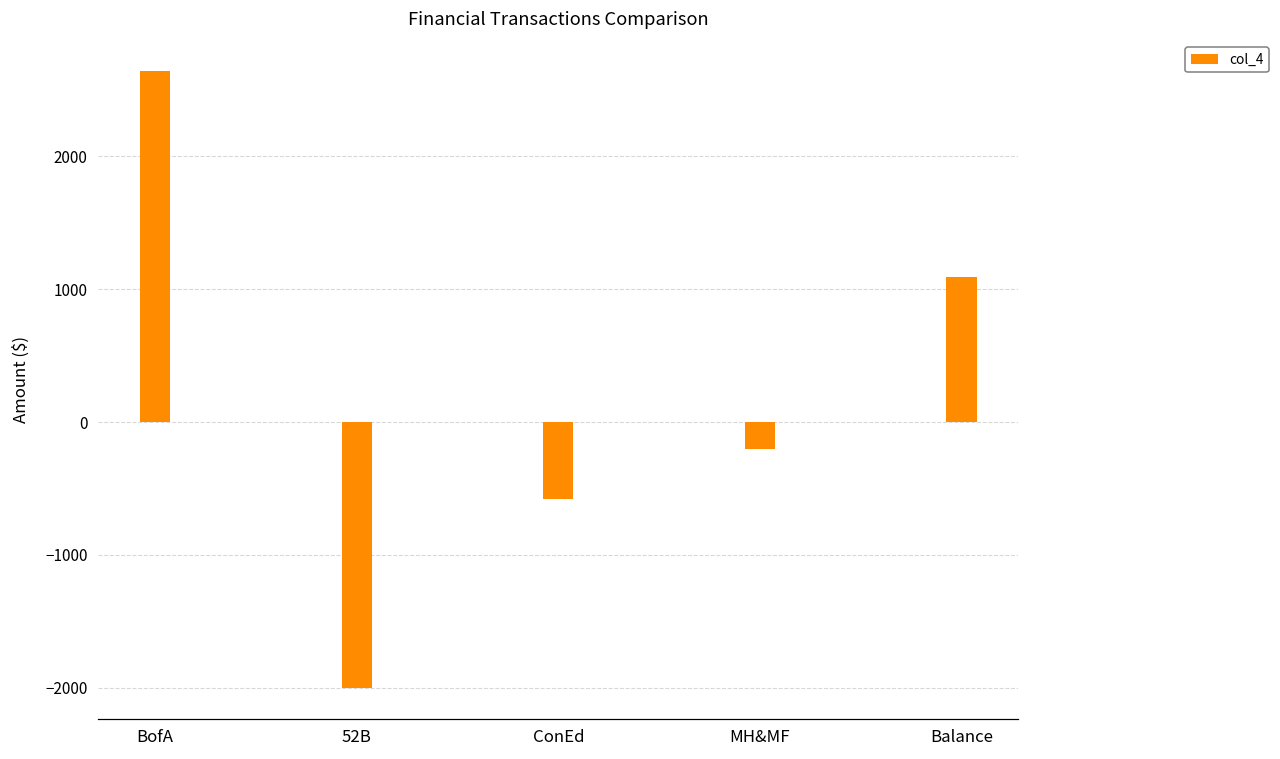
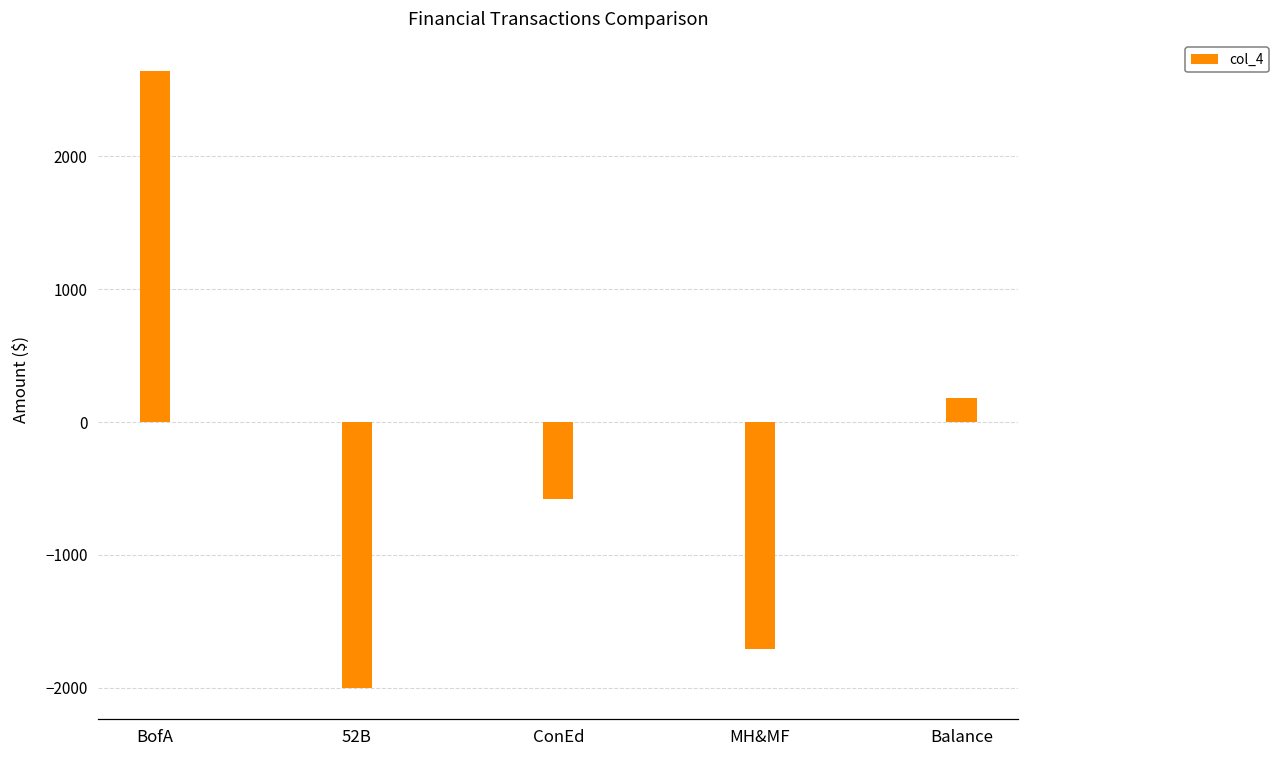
  {
    "BofA": 2640,
    "52B": -2000,
    "ConEd": -580,
-   "MH&MF": -200,
-   "Balance": 1090
+   "MH&MF": -1710,
+   "Balance": 180
  }
